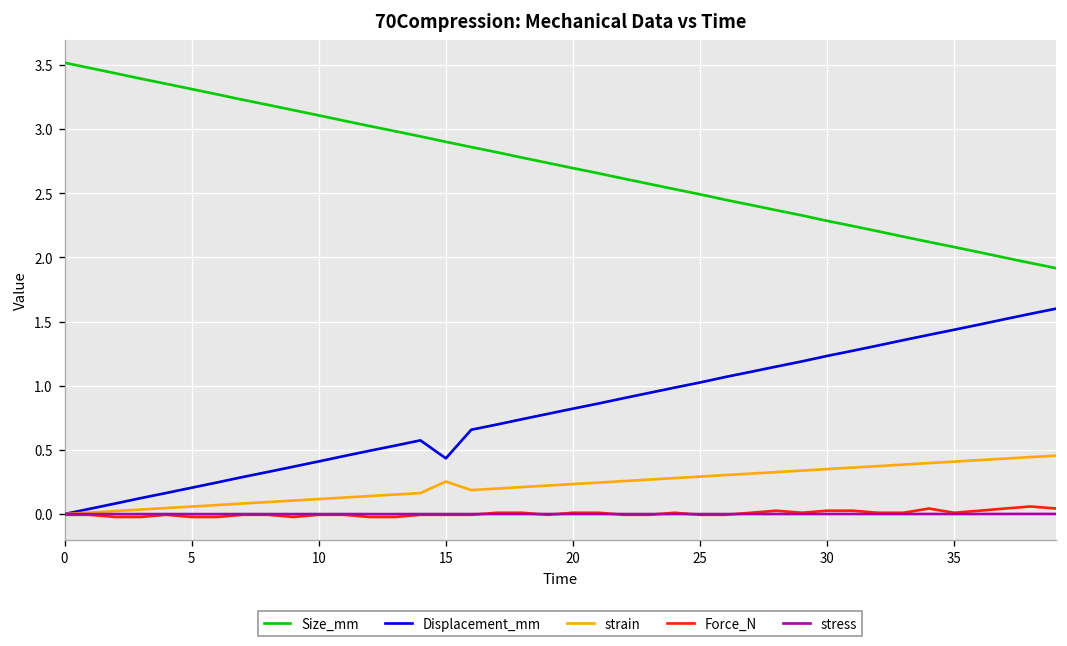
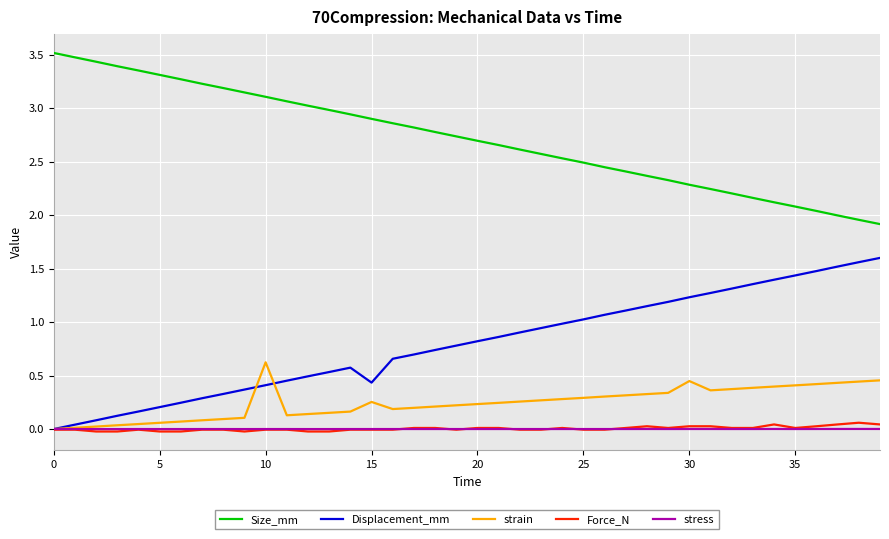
  {
    "Size_mm": {
      "0": 3.52,
      "5": 3.31,
      "10": 3.11,
      "15": 2.90,
      "20": 2.70,
      "25": 2.49,
      "30": 2.28,
      "35": 2.08
    },
    "Displacement_mm": {
      "5": 0.21,
      "10": 0.41,
      "15": 0.43,
      "20": 0.82,
      "25": 1.03,
      "30": 1.23,
      "35": 1.44
    },
    "strain": {
      "5": 0.06,
-     "10": 0.12,
+     "10": 0.62,
      "15": 0.25,
      "20": 0.23,
      "25": 0.29,
-     "30": 0.35,
+     "30": 0.45,
      "35": 0.41
    },
    "Force_N": {
      "30": 0.03
    },
    "stress": {
      "30": 0.00
    }
  }
